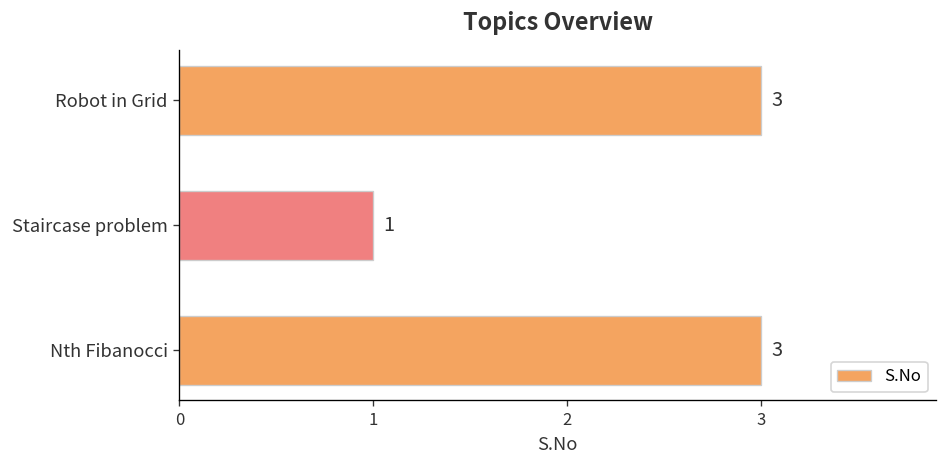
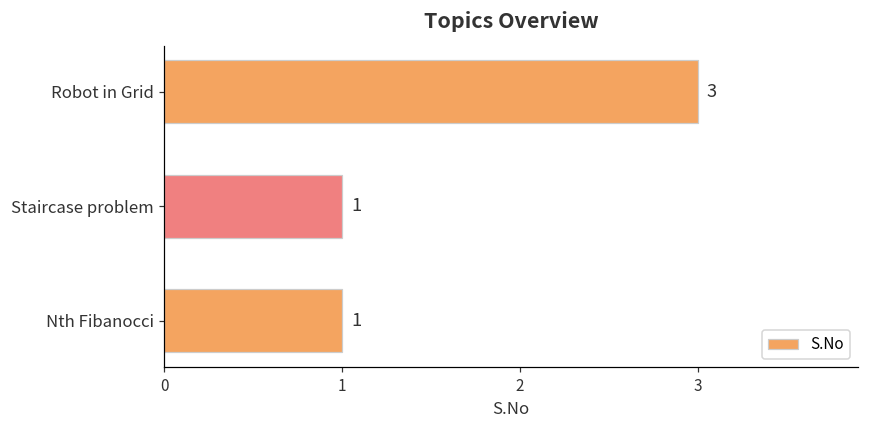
  {
    "Robot in Grid": 3,
    "Staircase problem": 1,
-   "Nth Fibanocci": 3
+   "Nth Fibanocci": 1
  }
